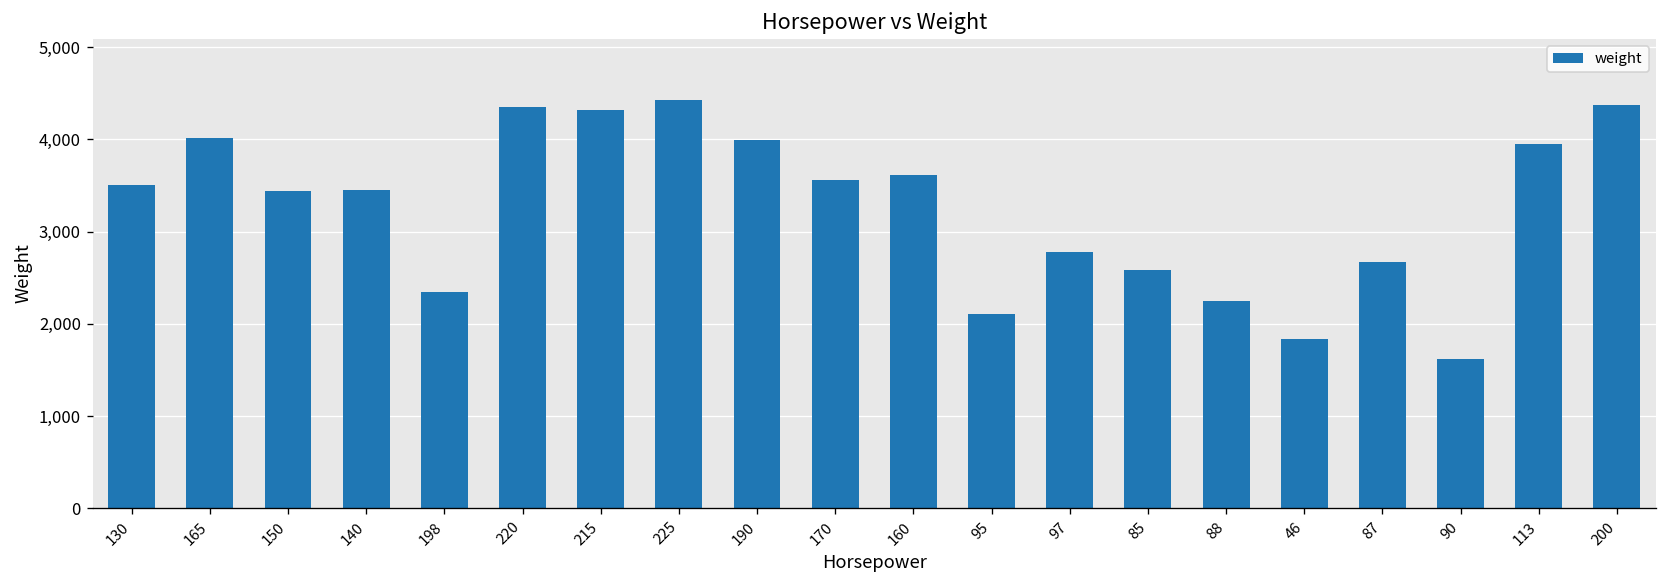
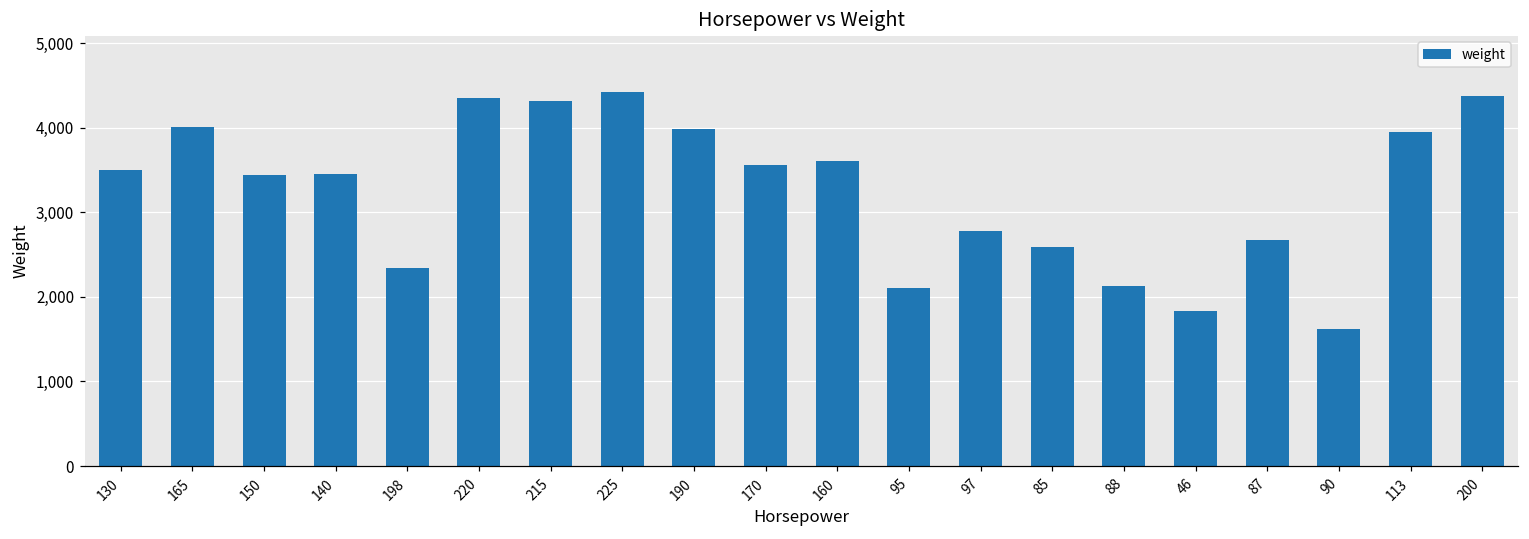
  {
    "130": "3,500",
    "165": "4,000",
    "150": "3,400",
    "140": "3,400",
    "198": "2,300",
    "220": "4,400",
    "215": "4,300",
    "225": "4,400",
    "190": "4,000",
    "170": "3,600",
    "160": "3,600",
    "95": "2,100",
    "97": "2,800",
    "85": "2,600",
-   "88": "2,300",
+   "88": "2,100",
    "46": "1,800",
    "87": "2,700",
    "90": "1,600",
    "113": "4,000",
    "200": "4,400"
  }
